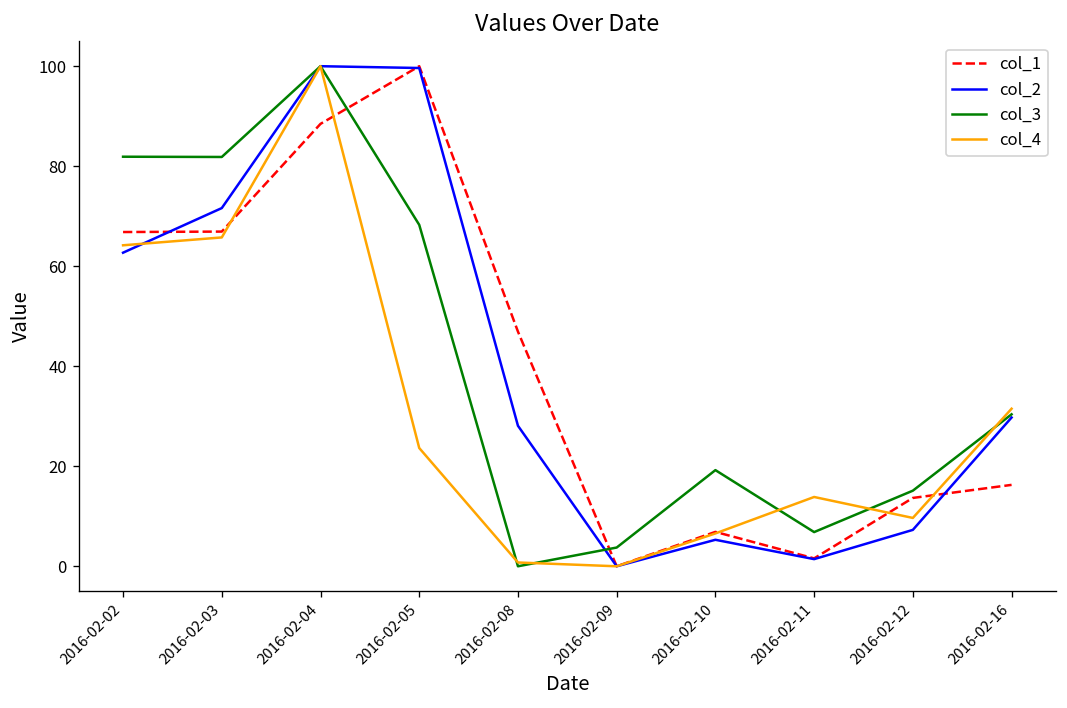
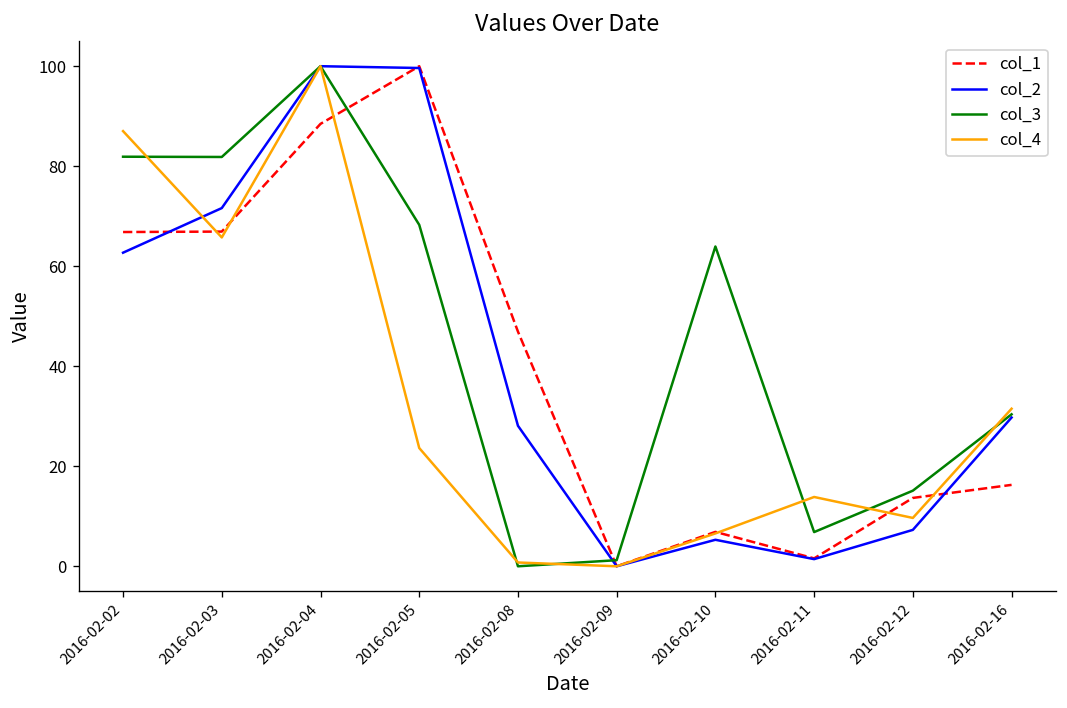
  {
    "col_1": {
      "2016-02-02": 67,
      "2016-02-03": 67,
      "2016-02-04": 88,
      "2016-02-08": 47,
      "2016-02-12": 14,
      "2016-02-16": 16
    },
    "col_2": {
      "2016-02-02": 63,
      "2016-02-03": 72,
      "2016-02-08": 28,
      "2016-02-10": 5,
      "2016-02-12": 7,
      "2016-02-16": 30
    },
    "col_3": {
      "2016-02-02": 82,
      "2016-02-03": 82,
      "2016-02-05": 68,
      "2016-02-08": 0,
-     "2016-02-09": 4,
-     "2016-02-10": 19,
+     "2016-02-09": 1,
+     "2016-02-10": 64,
      "2016-02-11": 7,
      "2016-02-12": 15,
      "2016-02-16": 30
    },
    "col_4": {
-     "2016-02-02": 64,
+     "2016-02-02": 87,
      "2016-02-03": 66,
      "2016-02-05": 24,
      "2016-02-08": 1,
      "2016-02-11": 14,
      "2016-02-12": 10,
      "2016-02-16": 32
    }
  }
